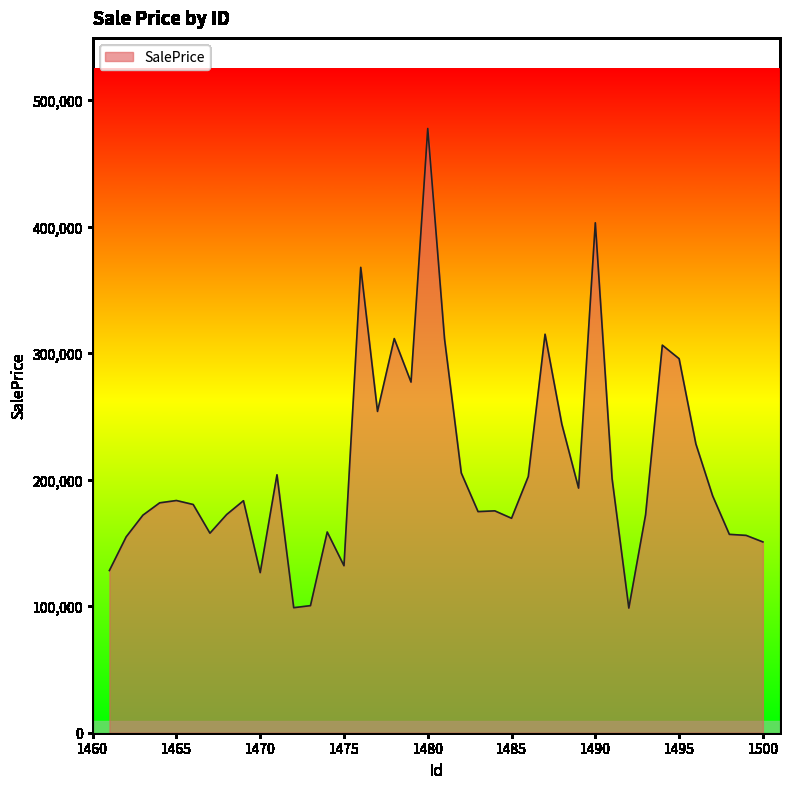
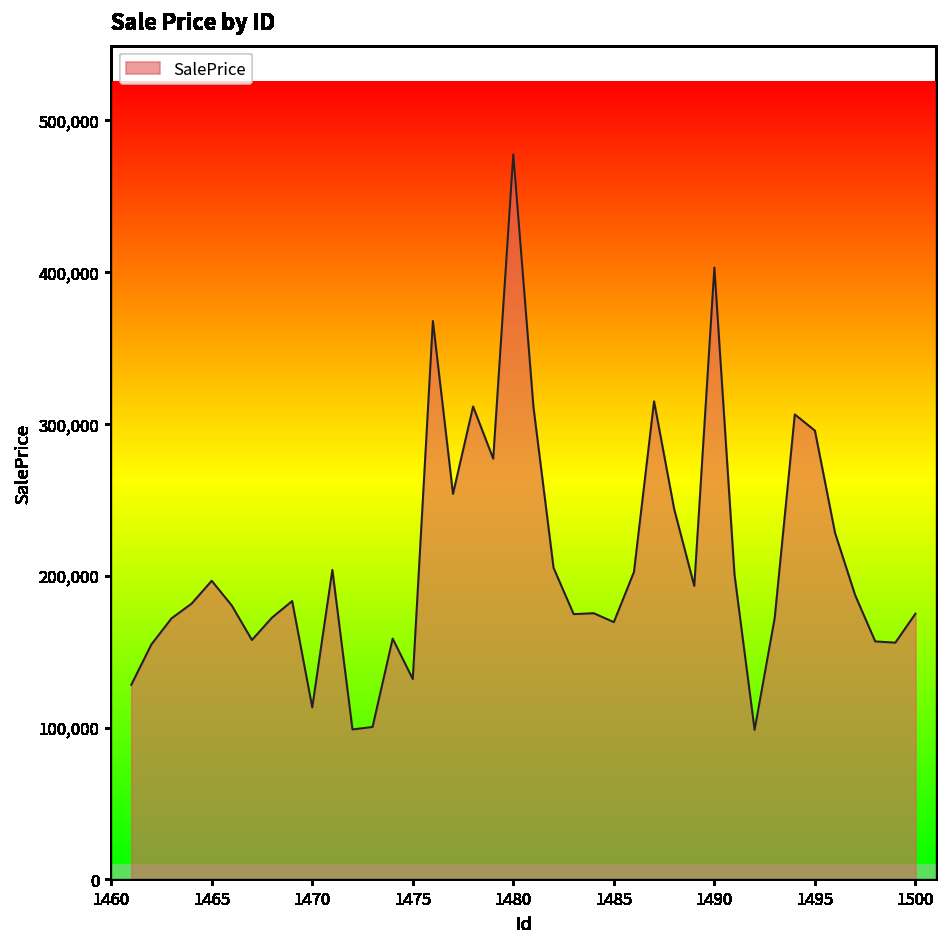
  {
-   "1465": "184,000",
-   "1470": "127,000",
+   "1465": "197,000",
+   "1470": "113,000",
    "1475": "132,000",
    "1480": "478,000",
    "1485": "170,000",
    "1490": "403,000",
    "1495": "296,000",
-   "1500": "151,000"
+   "1500": "175,000"
  }
